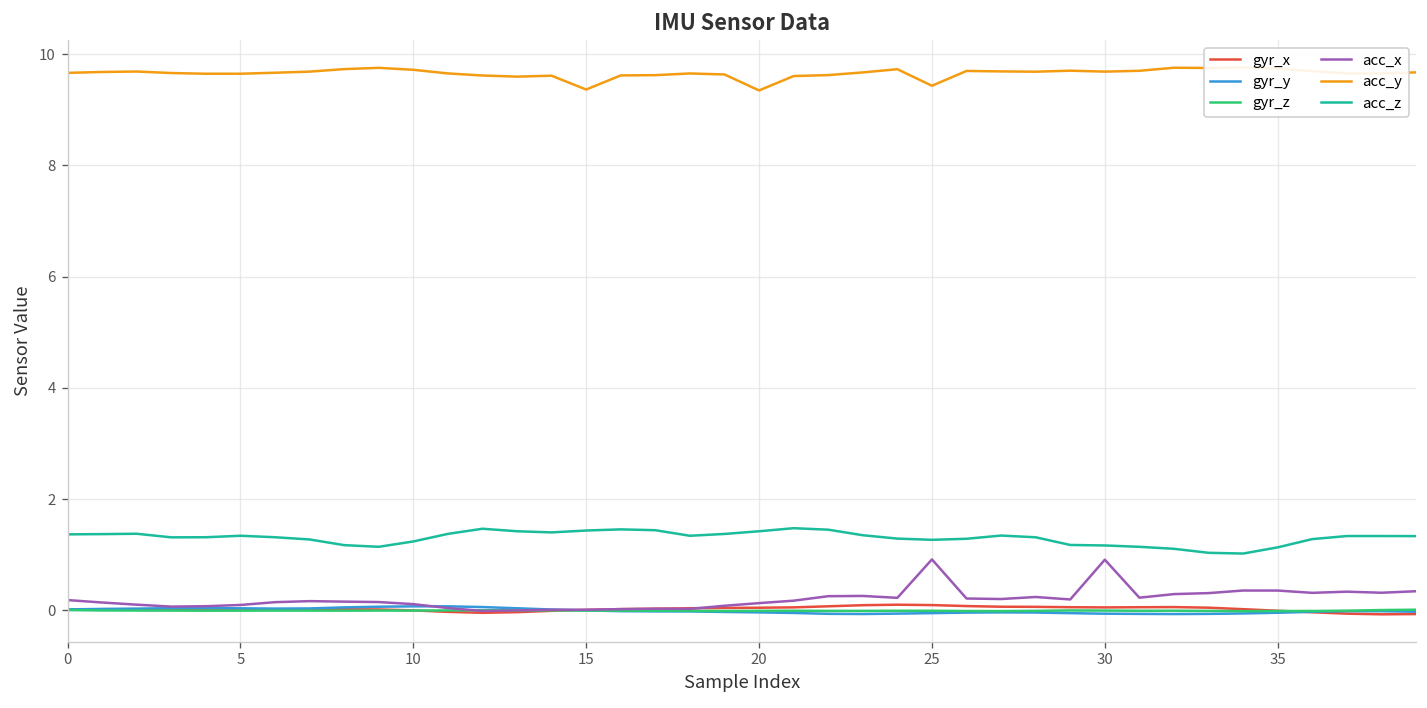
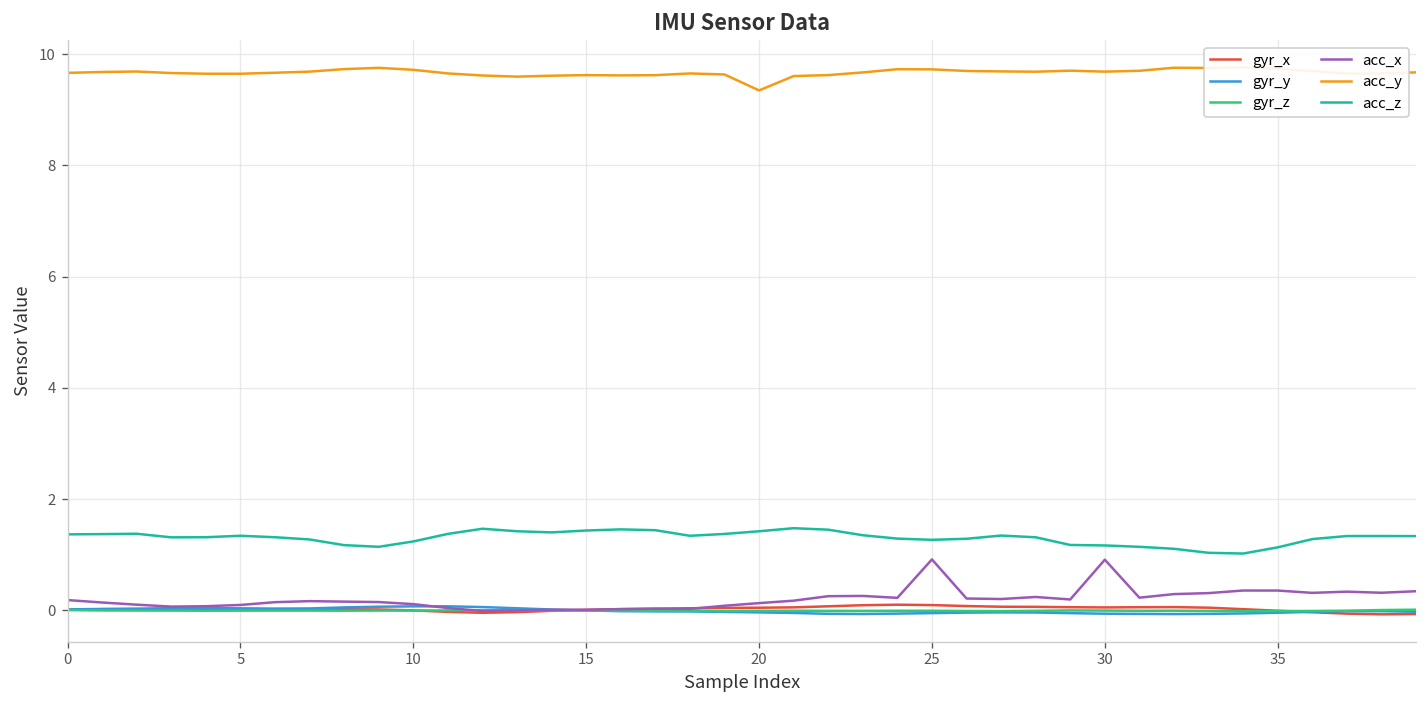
  {
    "gyr_x": {
      "20": 0.0,
      "25": 0.1,
      "30": 0.1
    },
    "gyr_y": {
      "30": -0.1
    },
    "acc_x": {
      "0": 0.2,
      "5": 0.1,
      "20": 0.1,
      "25": 0.9,
      "30": 0.9,
      "35": 0.4
    },
    "acc_y": {
      "0": 9.7,
      "5": 9.7,
      "10": 9.7,
-     "15": 9.4,
+     "15": 9.6,
      "20": 9.3,
-     "25": 9.4,
+     "25": 9.7,
      "30": 9.7
    }
  }
